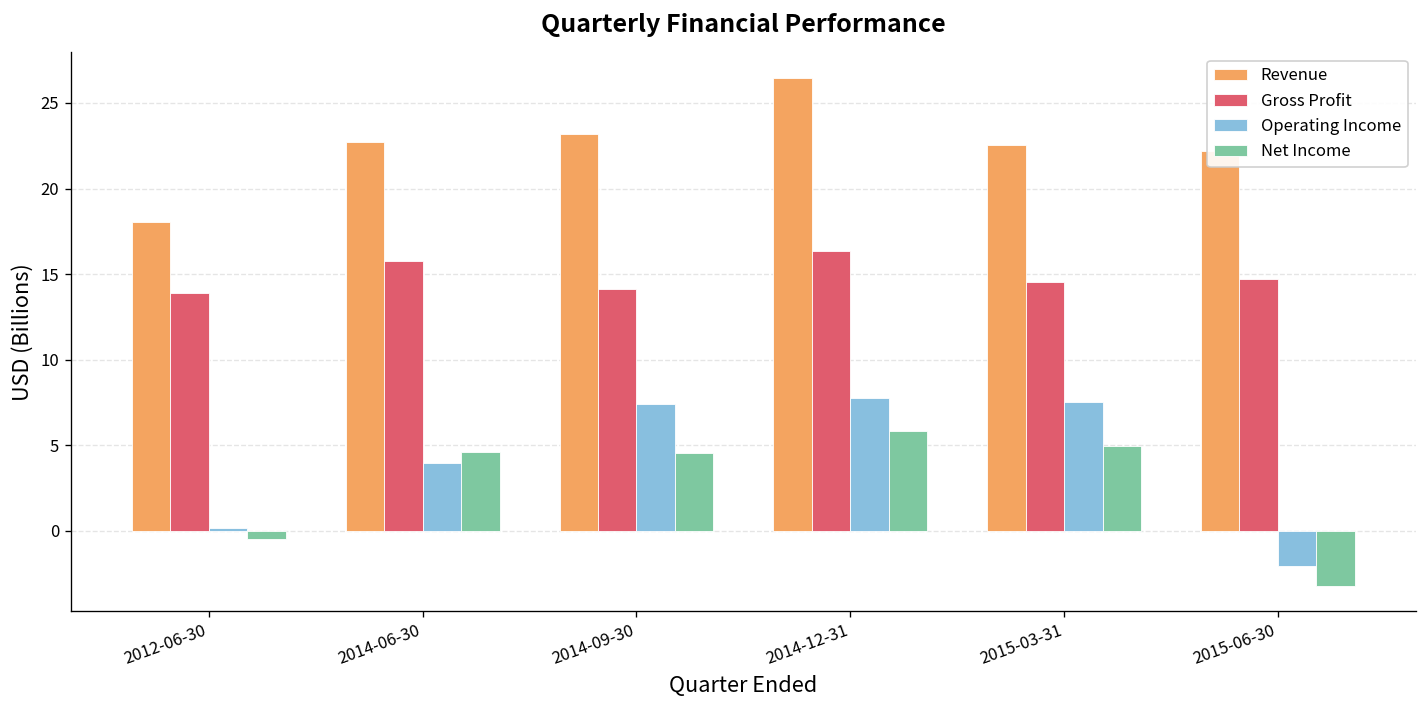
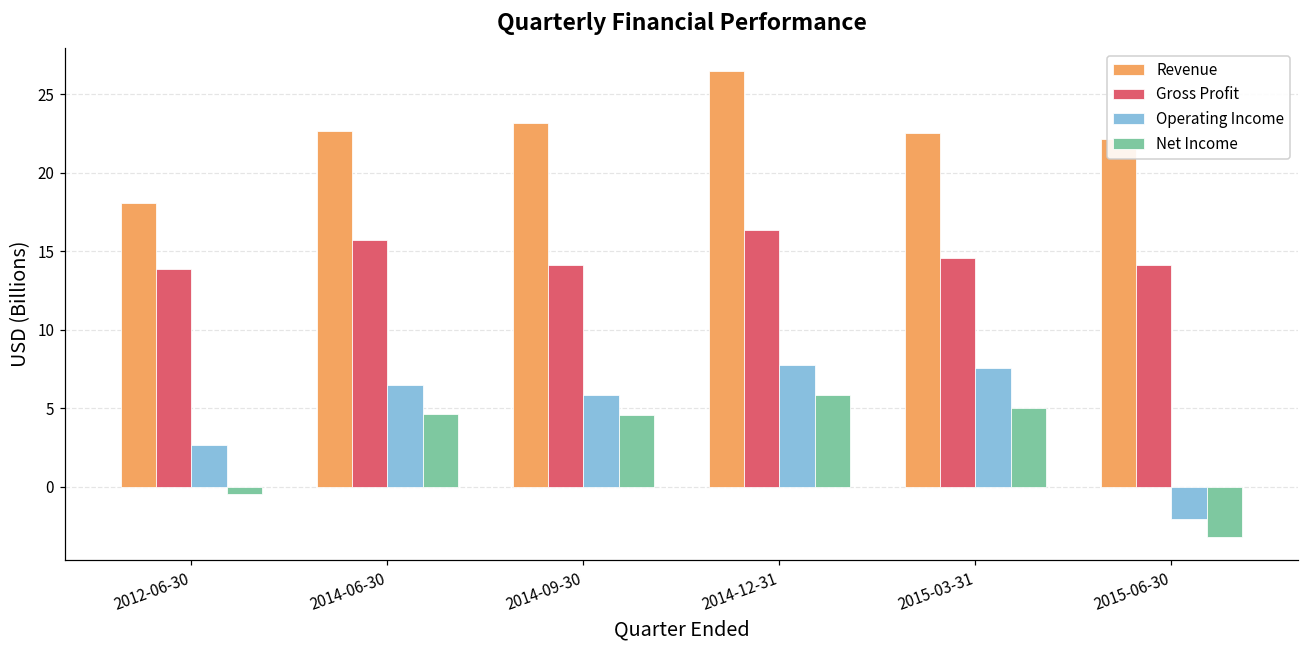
  {
    "Revenue": {
      "2012-06-30": 18.1,
      "2014-06-30": 22.7,
      "2014-09-30": 23.2,
      "2014-12-31": 26.5,
      "2015-03-31": 22.6
    },
    "Gross Profit": {
      "2012-06-30": 13.9,
      "2014-06-30": 15.7,
      "2014-09-30": 14.1,
      "2014-12-31": 16.3,
      "2015-03-31": 14.6,
-     "2015-06-30": 14.7
+     "2015-06-30": 14.1
    },
    "Operating Income": {
-     "2012-06-30": 0.2,
-     "2014-06-30": 4.0,
-     "2014-09-30": 7.4,
+     "2012-06-30": 2.6,
+     "2014-06-30": 6.5,
+     "2014-09-30": 5.8,
      "2014-12-31": 7.8,
      "2015-03-31": 7.5,
      "2015-06-30": -2.1
    },
    "Net Income": {
      "2012-06-30": -0.5,
      "2014-06-30": 4.6,
      "2014-09-30": 4.5,
      "2014-12-31": 5.9,
      "2015-03-31": 5.0,
      "2015-06-30": -3.2
    }
  }
